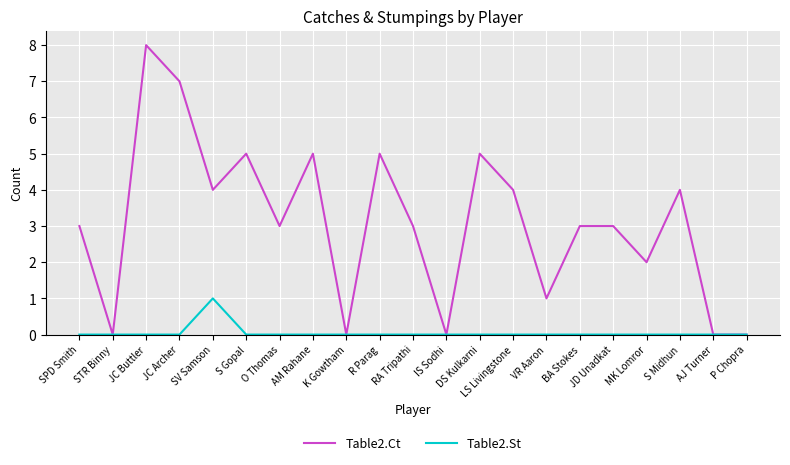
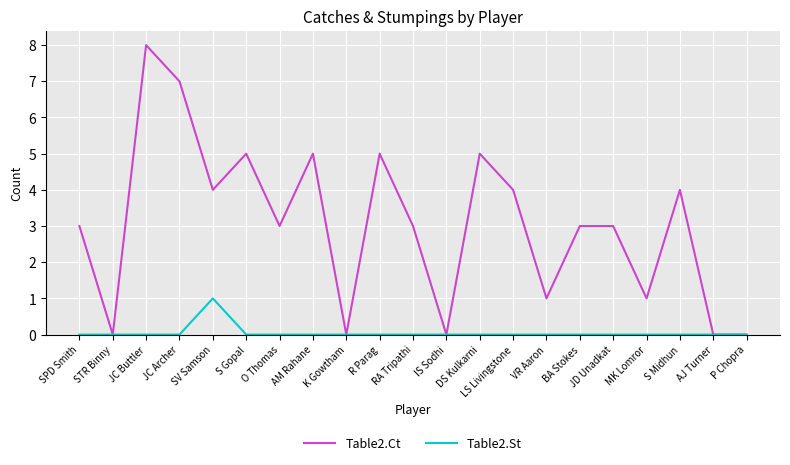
  {
    "Table2.Ct": {
      "SPD Smith": 3,
      "JC Buttler": 8,
      "JC Archer": 7,
      "SV Samson": 4,
      "S Gopal": 5,
      "O Thomas": 3,
      "AM Rahane": 5,
      "R Parag": 5,
      "RA Tripathi": 3,
      "DS Kulkarni": 5,
      "LS Livingstone": 4,
      "VR Aaron": 1,
      "BA Stokes": 3,
      "JD Unadkat": 3,
-     "MK Lomror": 2,
+     "MK Lomror": 1,
      "S Midhun": 4
    },
    "Table2.St": {
      "SPD Smith": 0,
      "JC Buttler": 0,
      "JC Archer": 0,
      "SV Samson": 1,
      "S Gopal": 0,
      "O Thomas": 0,
      "AM Rahane": 0,
      "R Parag": 0,
      "RA Tripathi": 0,
      "DS Kulkarni": 0,
      "LS Livingstone": 0,
      "VR Aaron": 0,
      "BA Stokes": 0,
      "JD Unadkat": 0,
      "MK Lomror": 0,
      "S Midhun": 0
    }
  }
